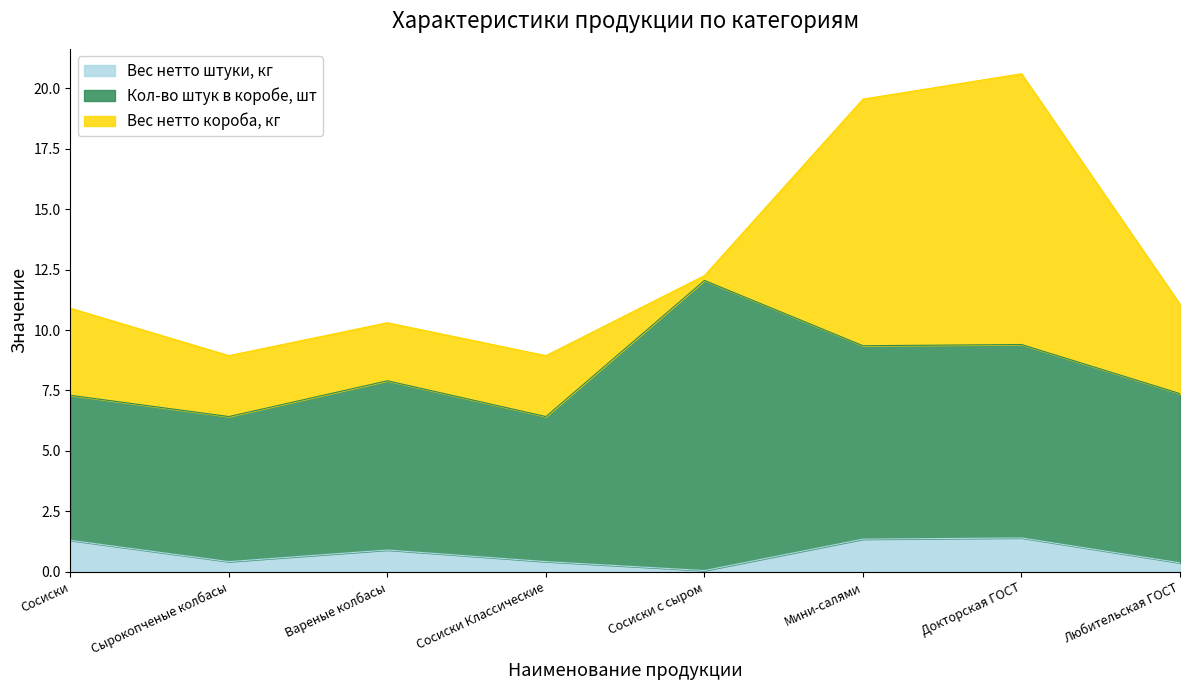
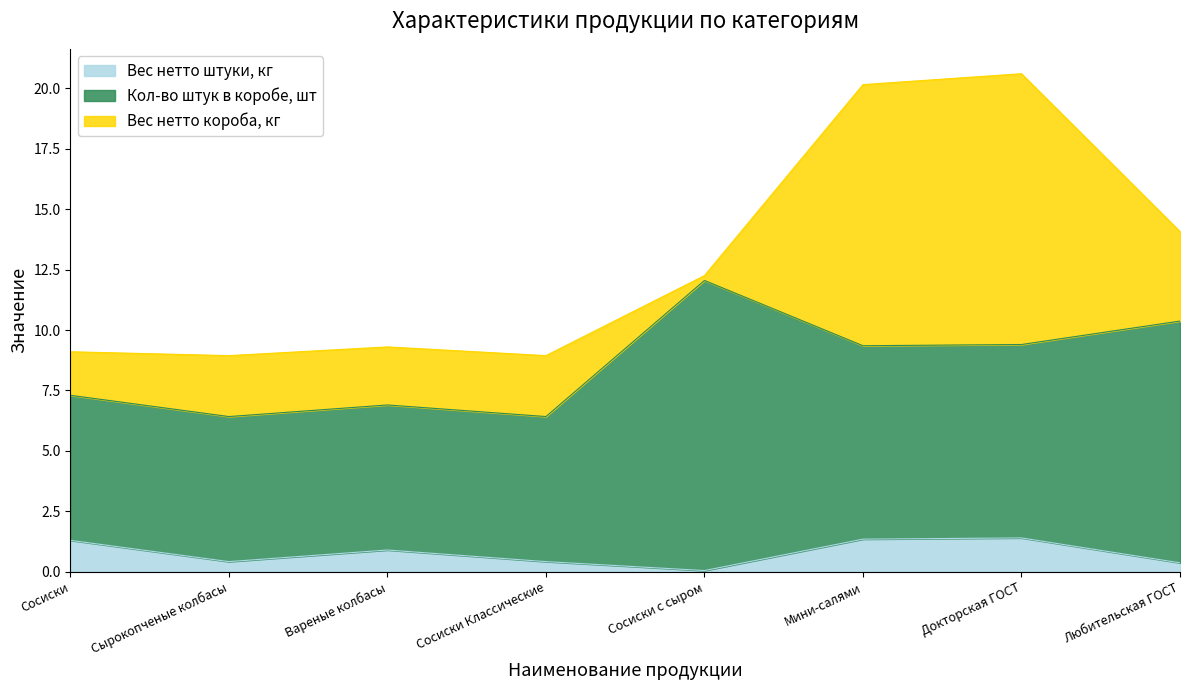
  {
    "Вес нетто штуки, кг": {
      "Сосиски": 1.3,
      "Сырокопченые колбасы": 0.4,
      "Вареные колбасы": 0.9,
      "Сосиски Классические": 0.4,
      "Сосиски с сыром": 0.1,
      "Мини-салями": 1.4,
      "Докторская ГОСТ": 1.4,
      "Любительская ГОСТ": 0.4
    },
    "Кол-во штук в коробе, шт": {
      "Сосиски": 6,
      "Сырокопченые колбасы": 6,
-     "Вареные колбасы": 7,
+     "Вареные колбасы": 6,
      "Сосиски Классические": 6,
      "Сосиски с сыром": 12,
      "Мини-салями": 8,
      "Докторская ГОСТ": 8,
-     "Любительская ГОСТ": 7
+     "Любительская ГОСТ": 10
    },
    "Вес нетто короба, кг": {
-     "Сосиски": 3.6,
+     "Сосиски": 1.8,
      "Сырокопченые колбасы": 2.5,
      "Вареные колбасы": 2.4,
      "Сосиски Классические": 2.5,
      "Сосиски с сыром": 0.2,
-     "Мини-салями": 10.2,
+     "Мини-салями": 10.8,
      "Докторская ГОСТ": 11.2,
      "Любительская ГОСТ": 3.7
    }
  }
